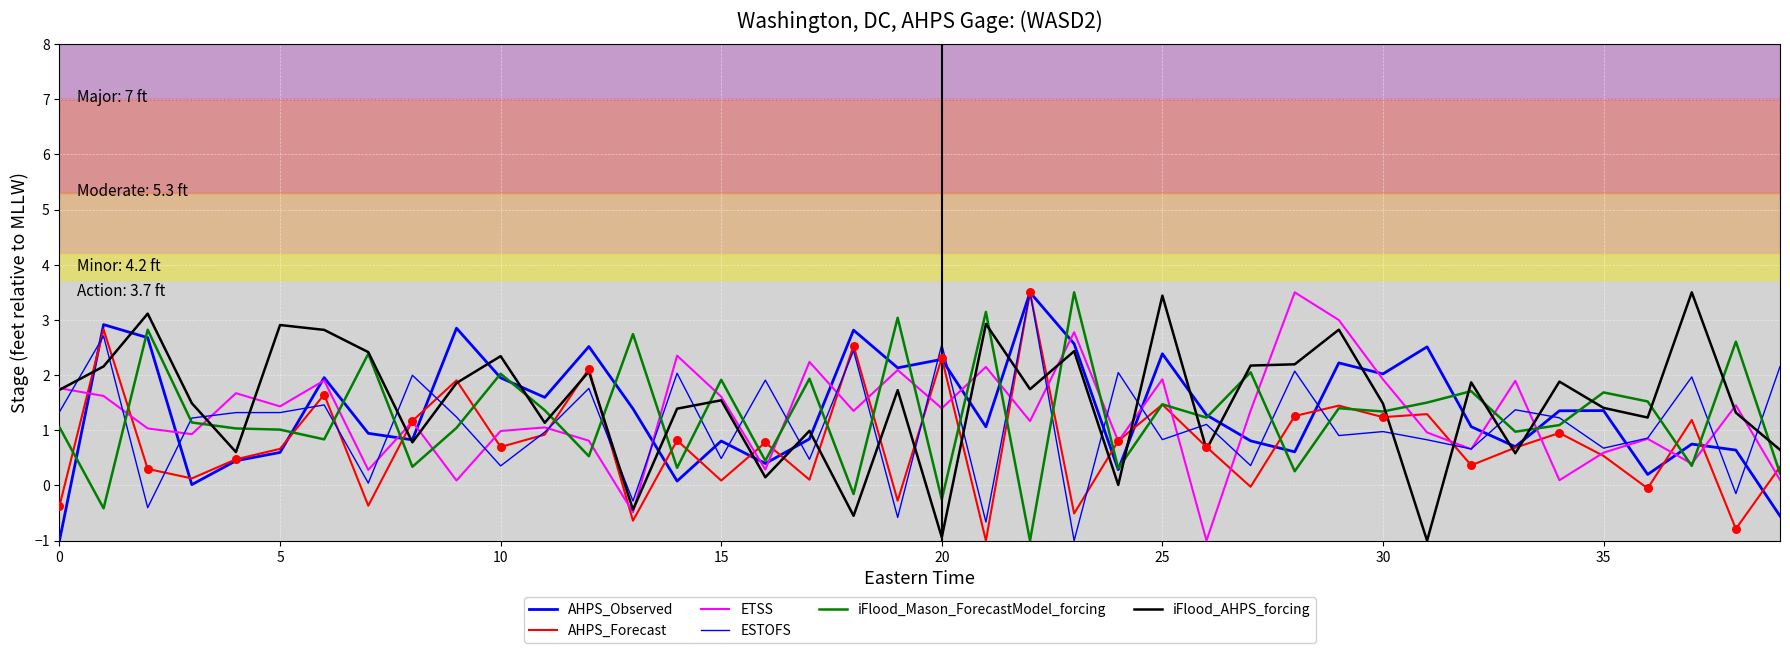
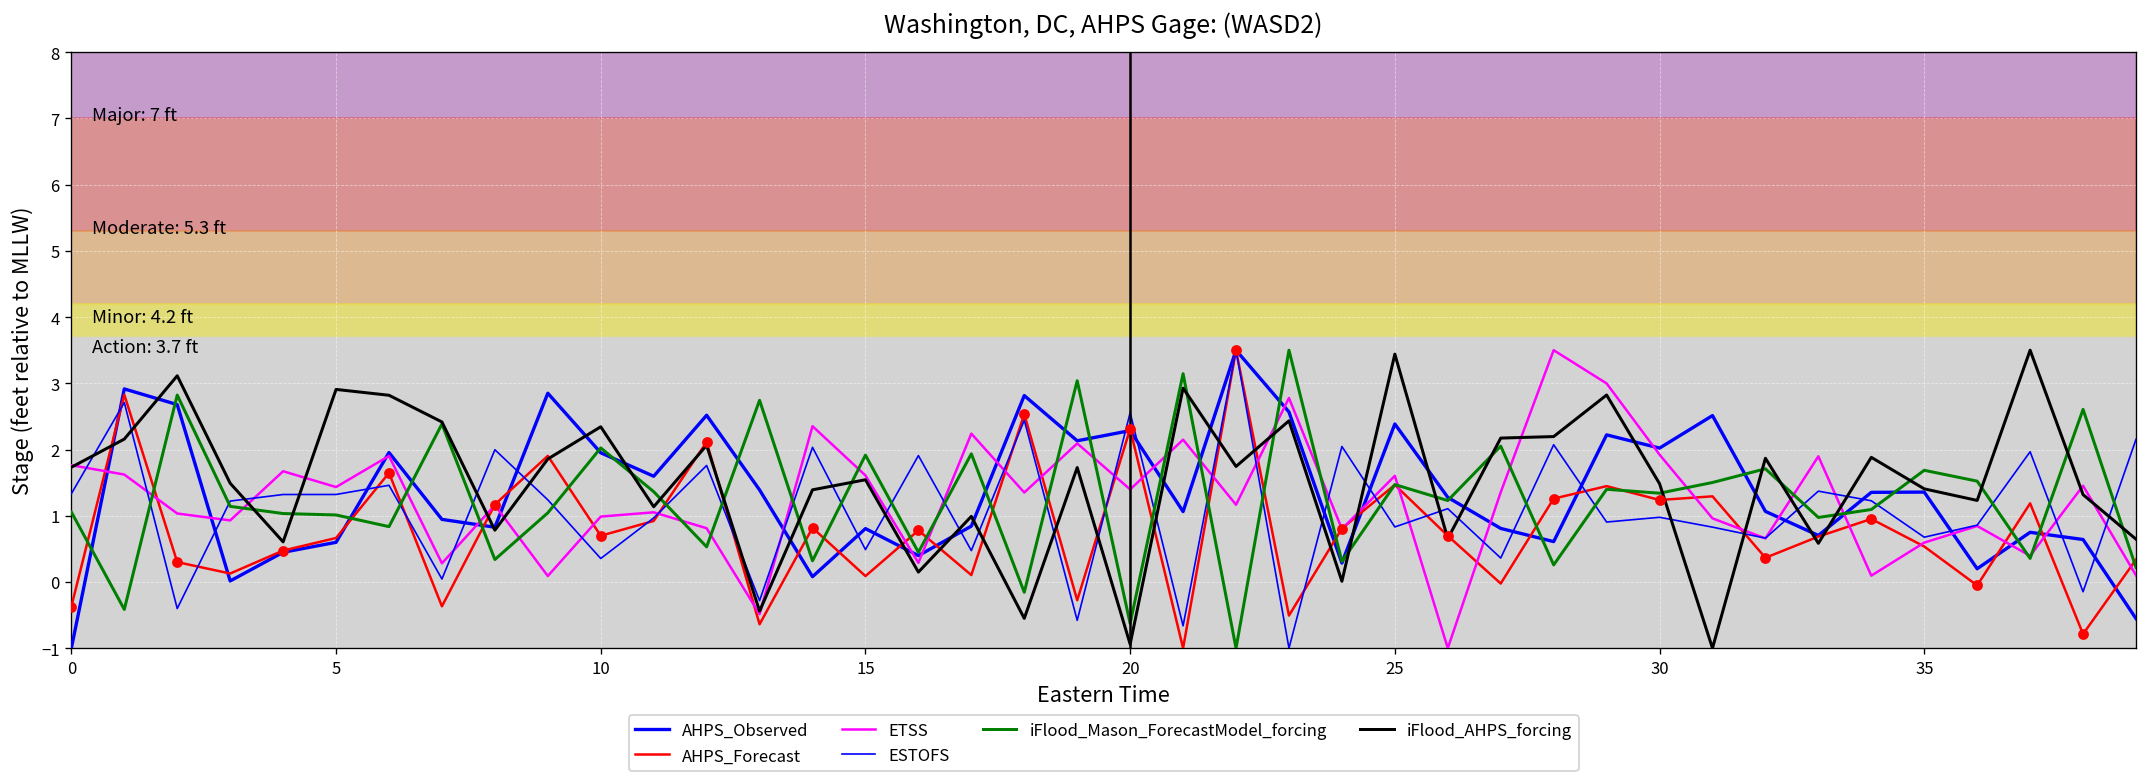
  {
    "ETSS": {
      "5": 1.4,
      "10": 1.0,
      "15": 1.6,
      "20": 1.4,
-     "25": 1.9,
+     "25": 1.6,
      "30": 1.9,
      "35": 0.6
    },
    "iFlood_Mason_ForecastModel_forcing": {
      "0": 1.1,
      "5": 1.0,
      "10": 2.0,
      "15": 1.9,
-     "20": -0.3,
+     "20": -0.6,
      "30": 1.3,
      "35": 1.7
    },
    "iFlood_AHPS_forcing": {
      "5": 2.9,
      "10": 2.3,
      "15": 1.5,
      "20": -0.9,
      "25": 3.4,
      "30": 1.5,
      "35": 1.4
    }
  }
